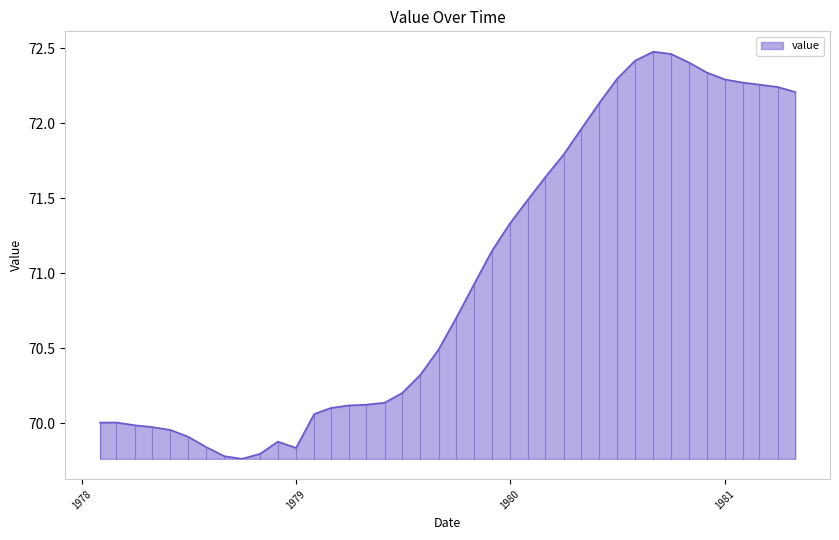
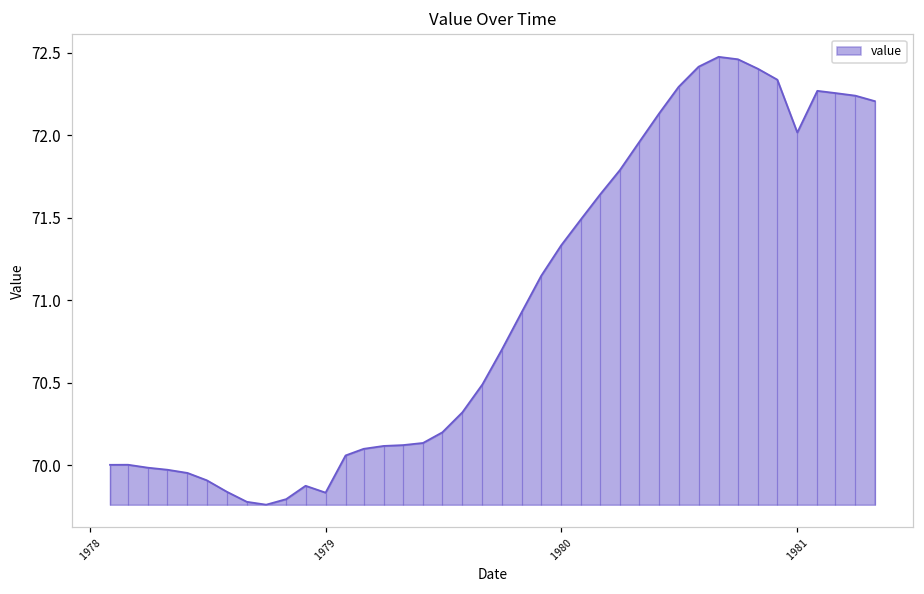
  {
    "1979": 69.84,
    "1980": 71.33,
-   "1981": 72.29
+   "1981": 72.02
  }
